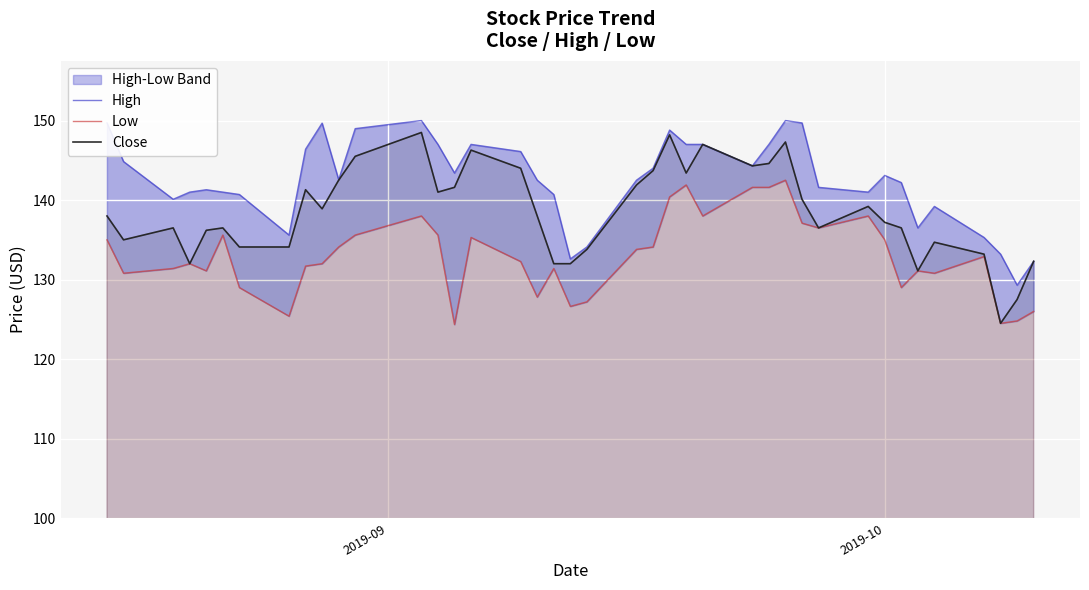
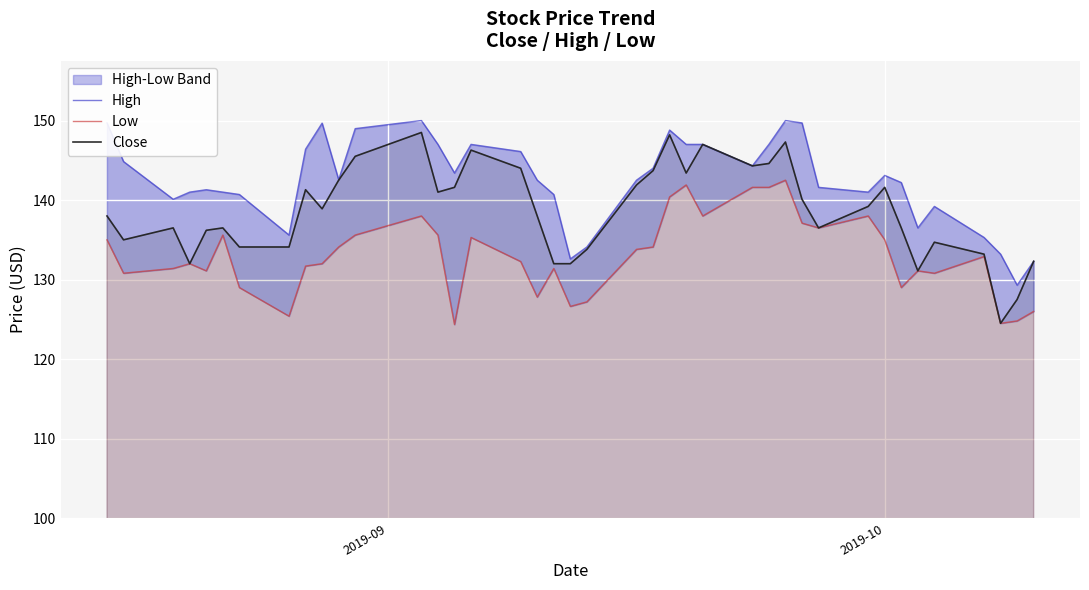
  {
    "High-Low Band": {
      "2019-10": 143
    },
    "Low": {
      "2019-10": 135
    },
    "Close": {
-     "2019-10": 137
+     "2019-10": 142
    }
  }
